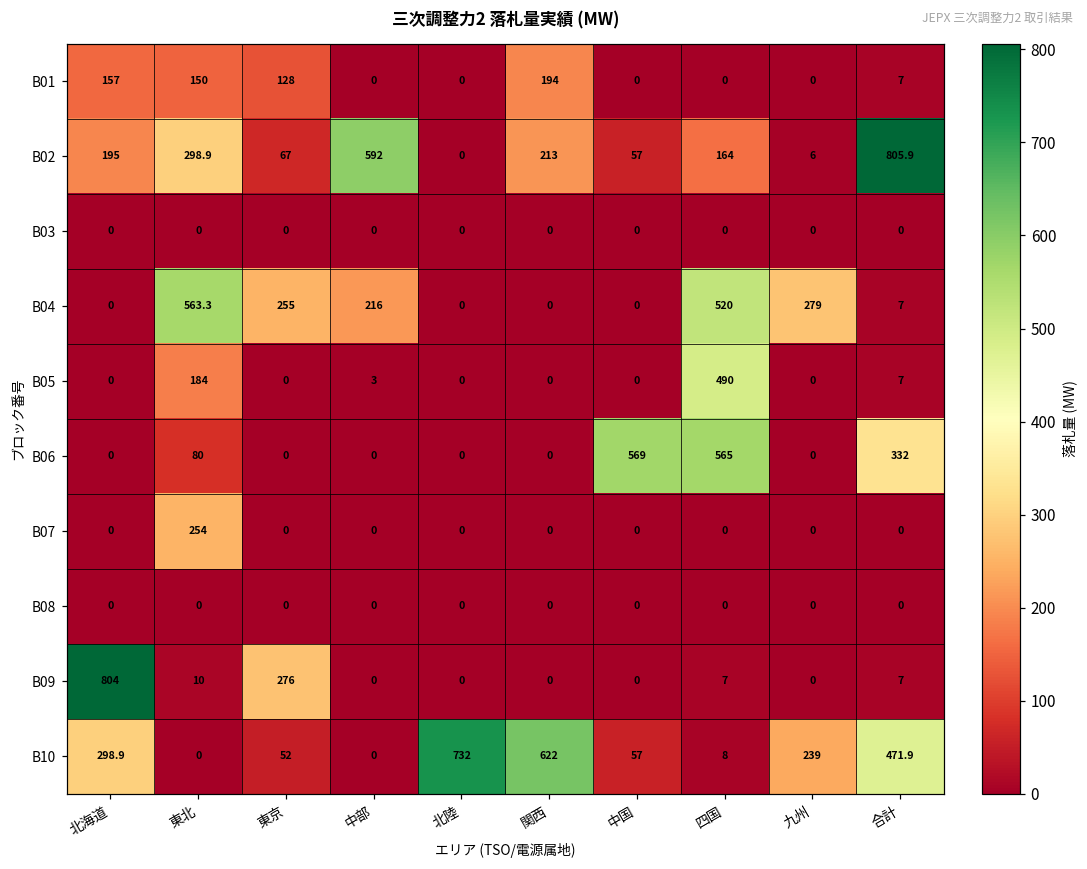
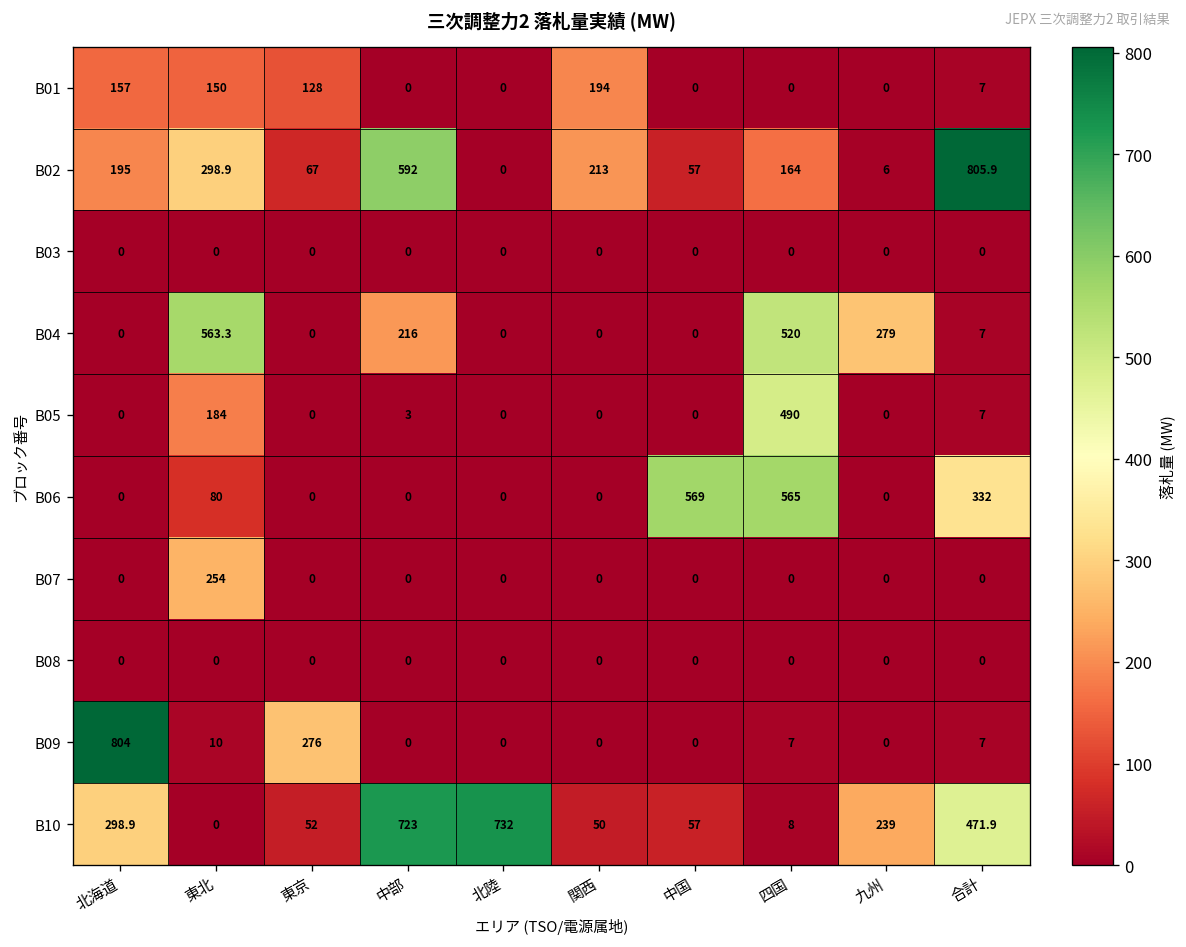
  {
    "B01": {
      "北海道": 157,
      "東北": 150,
      "東京": 128,
      "中部": 0,
      "北陸": 0,
      "関西": 194,
      "中国": 0,
      "四国": 0,
      "九州": 0,
      "合計": 7
    },
    "B02": {
      "北海道": 195,
      "東北": 298.9,
      "東京": 67,
      "中部": 592,
      "北陸": 0,
      "関西": 213,
      "中国": 57,
      "四国": 164,
      "九州": 6,
      "合計": 805.9
    },
    "B03": {
      "北海道": 0,
      "東北": 0,
      "東京": 0,
      "中部": 0,
      "北陸": 0,
      "関西": 0,
      "中国": 0,
      "四国": 0,
      "九州": 0,
      "合計": 0
    },
    "B04": {
      "北海道": 0,
      "東北": 563.3,
-     "東京": 255,
+     "東京": 0,
      "中部": 216,
      "北陸": 0,
      "関西": 0,
      "中国": 0,
      "四国": 520,
      "九州": 279,
      "合計": 7
    },
    "B05": {
      "北海道": 0,
      "東北": 184,
      "東京": 0,
      "中部": 3,
      "北陸": 0,
      "関西": 0,
      "中国": 0,
      "四国": 490,
      "九州": 0,
      "合計": 7
    },
    "B06": {
      "北海道": 0,
      "東北": 80,
      "東京": 0,
      "中部": 0,
      "北陸": 0,
      "関西": 0,
      "中国": 569,
      "四国": 565,
      "九州": 0,
      "合計": 332
    },
    "B07": {
      "北海道": 0,
      "東北": 254,
      "東京": 0,
      "中部": 0,
      "北陸": 0,
      "関西": 0,
      "中国": 0,
      "四国": 0,
      "九州": 0,
      "合計": 0
    },
    "B08": {
      "北海道": 0,
      "東北": 0,
      "東京": 0,
      "中部": 0,
      "北陸": 0,
      "関西": 0,
      "中国": 0,
      "四国": 0,
      "九州": 0,
      "合計": 0
    },
    "B09": {
      "北海道": 804,
      "東北": 10,
      "東京": 276,
      "中部": 0,
      "北陸": 0,
      "関西": 0,
      "中国": 0,
      "四国": 7,
      "九州": 0,
      "合計": 7
    },
    "B10": {
      "北海道": 298.9,
      "東北": 0,
      "東京": 52,
-     "中部": 0,
+     "中部": 723,
      "北陸": 732,
-     "関西": 622,
+     "関西": 50,
      "中国": 57,
      "四国": 8,
      "九州": 239,
      "合計": 471.9
    }
  }
